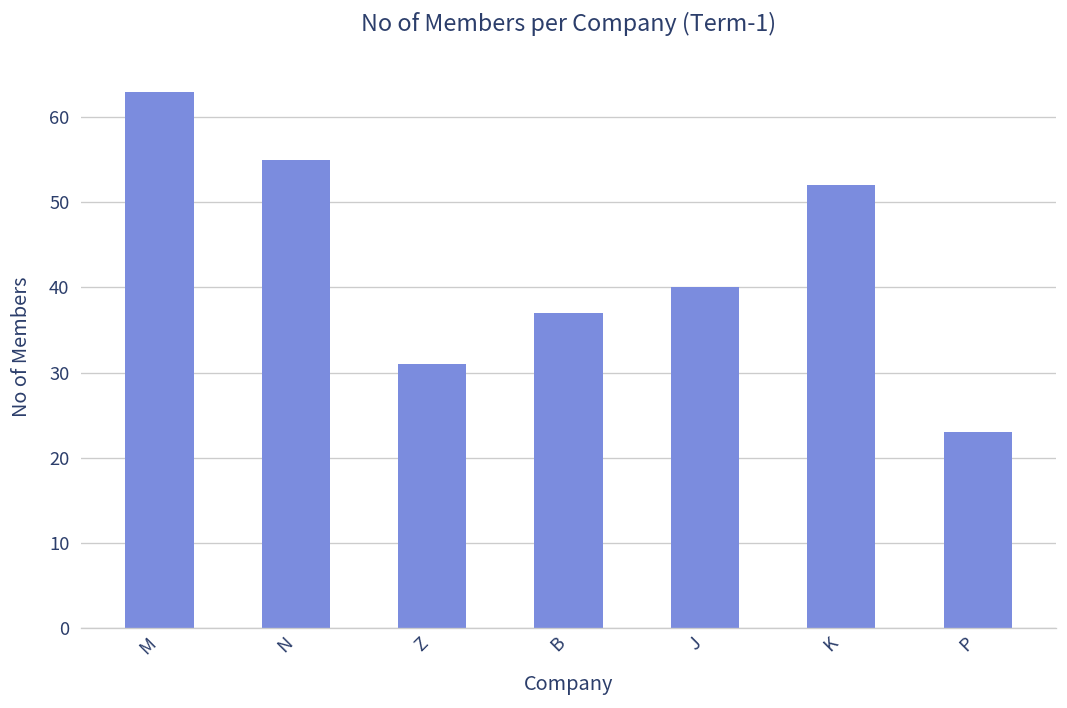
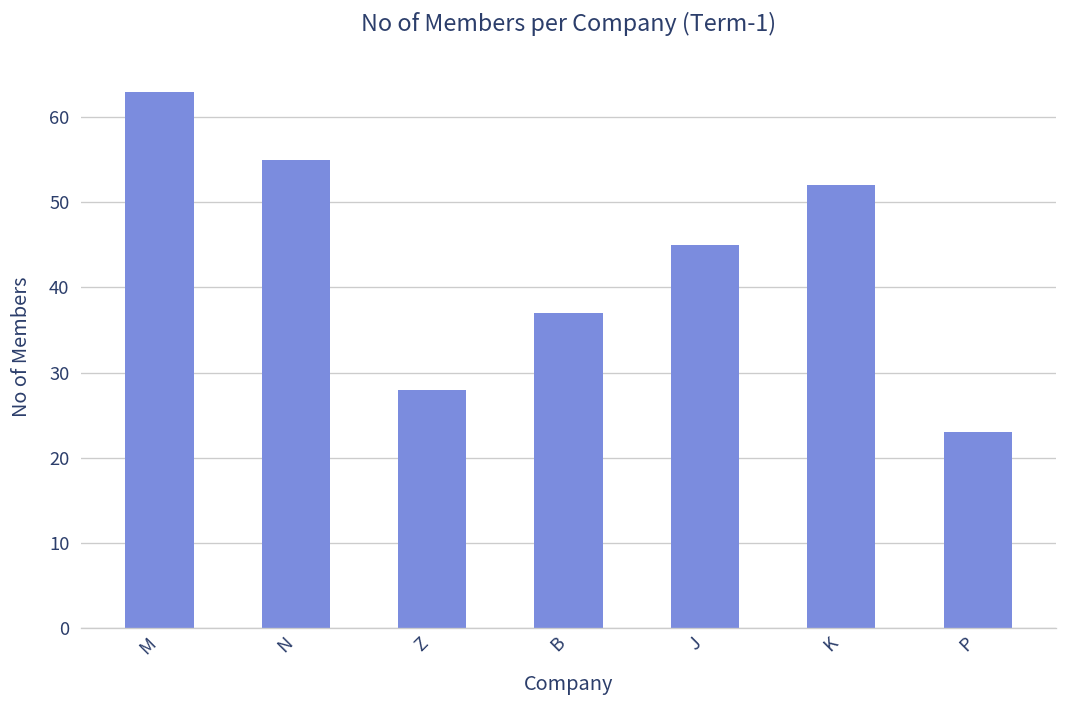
  {
    "M": 63,
    "N": 55,
-   "Z": 31,
+   "Z": 28,
    "B": 37,
-   "J": 40,
+   "J": 45,
    "K": 52,
    "P": 23
  }
